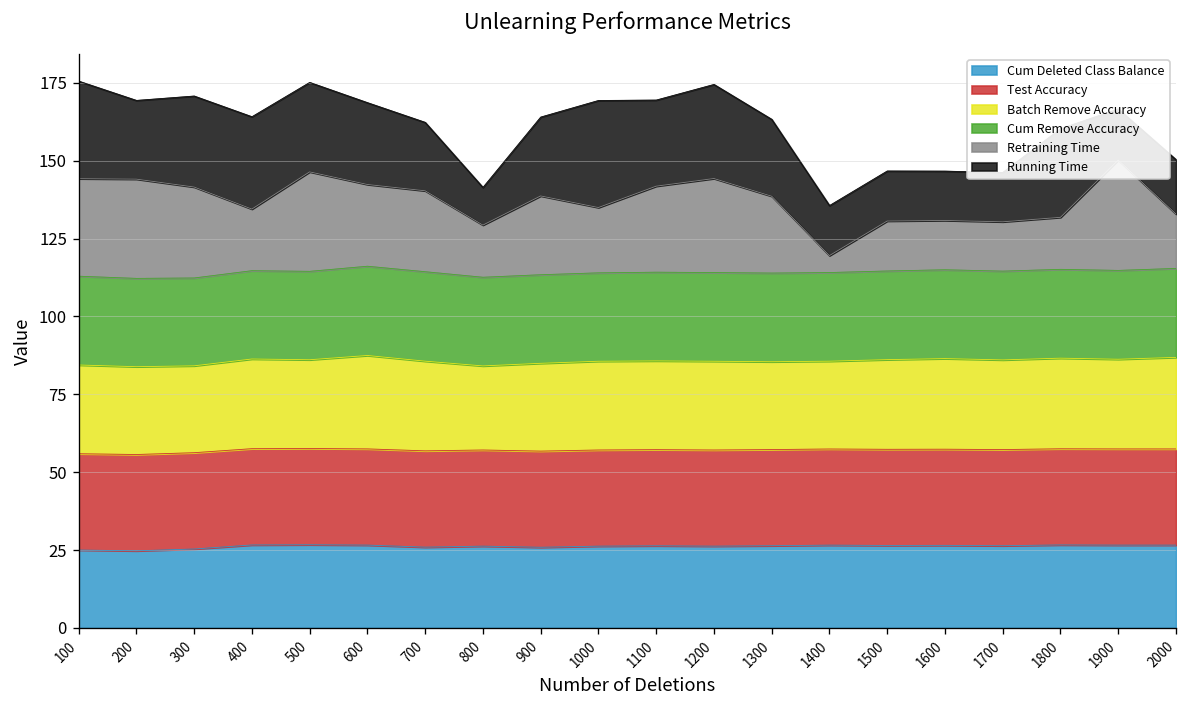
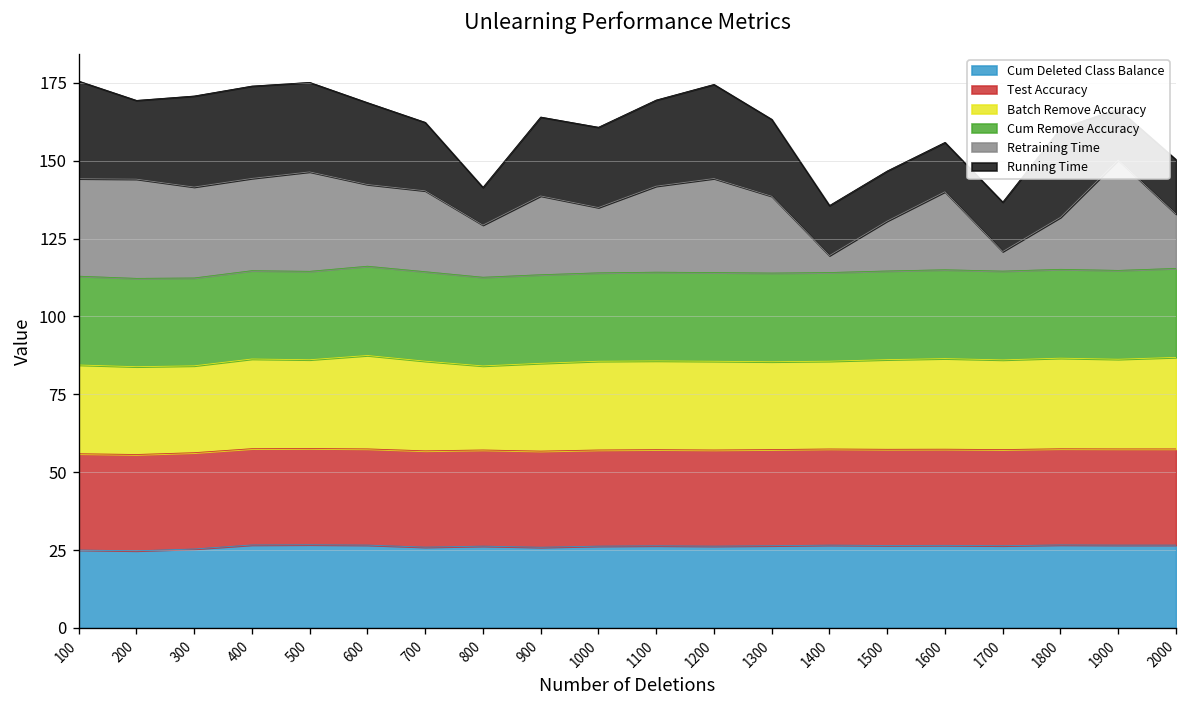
  {
    "Cum Deleted Class Balance": {
      "100": 25,
      "200": 25,
      "300": 25,
      "400": 27,
      "500": 27,
      "600": 27,
      "700": 26,
      "800": 26,
      "900": 26,
      "1000": 26,
      "1100": 26,
      "1200": 26,
      "1300": 26,
      "1400": 27,
      "1500": 26,
      "1600": 26,
      "1700": 26,
      "1800": 27,
      "1900": 27,
      "2000": 27
    },
    "Test Accuracy": {
      "100": 31,
      "200": 31,
      "300": 31,
      "400": 31,
      "500": 31,
      "600": 31,
      "700": 31,
      "800": 31,
      "900": 31,
      "1000": 31,
      "1100": 31,
      "1200": 31,
      "1300": 31,
      "1400": 31,
      "1500": 31,
      "1600": 31,
      "1700": 31,
      "1800": 31,
      "1900": 31,
      "2000": 31
    },
    "Batch Remove Accuracy": {
      "100": 29,
      "200": 28,
      "300": 28,
      "400": 29,
      "500": 29,
      "600": 30,
      "700": 29,
      "800": 27,
      "900": 28,
      "1000": 29,
      "1100": 29,
      "1200": 29,
      "1300": 28,
      "1400": 28,
      "1500": 29,
      "1600": 29,
      "1700": 29,
      "1800": 29,
      "1900": 29,
      "2000": 29
    },
    "Cum Remove Accuracy": {
      "100": 29,
      "200": 28,
      "300": 28,
      "400": 28,
      "500": 28,
      "600": 29,
      "700": 29,
      "800": 28,
      "900": 28,
      "1000": 28,
      "1100": 28,
      "1200": 28,
      "1300": 28,
      "1400": 28,
      "1500": 28,
      "1600": 29,
      "1700": 29,
      "1800": 29,
      "1900": 29,
      "2000": 29
    },
    "Retraining Time": {
      "100": 31,
      "200": 32,
      "300": 29,
-     "400": 20,
+     "400": 30,
      "500": 32,
      "600": 26,
      "700": 26,
      "800": 17,
      "900": 25,
      "1000": 21,
      "1100": 28,
      "1200": 30,
      "1300": 25,
      "1400": 5,
      "1500": 16,
-     "1600": 16,
-     "1700": 16,
+     "1600": 25,
+     "1700": 6,
      "1800": 17,
      "2000": 17
    },
    "Running Time": {
      "100": 31,
      "200": 25,
      "300": 29,
      "400": 30,
      "500": 29,
      "600": 26,
      "700": 22,
      "800": 12,
      "900": 25,
-     "1000": 34,
+     "1000": 26,
      "1100": 28,
      "1200": 30,
      "1300": 25,
      "1400": 16,
      "1500": 16,
      "1600": 16,
      "2000": 17
    }
  }
